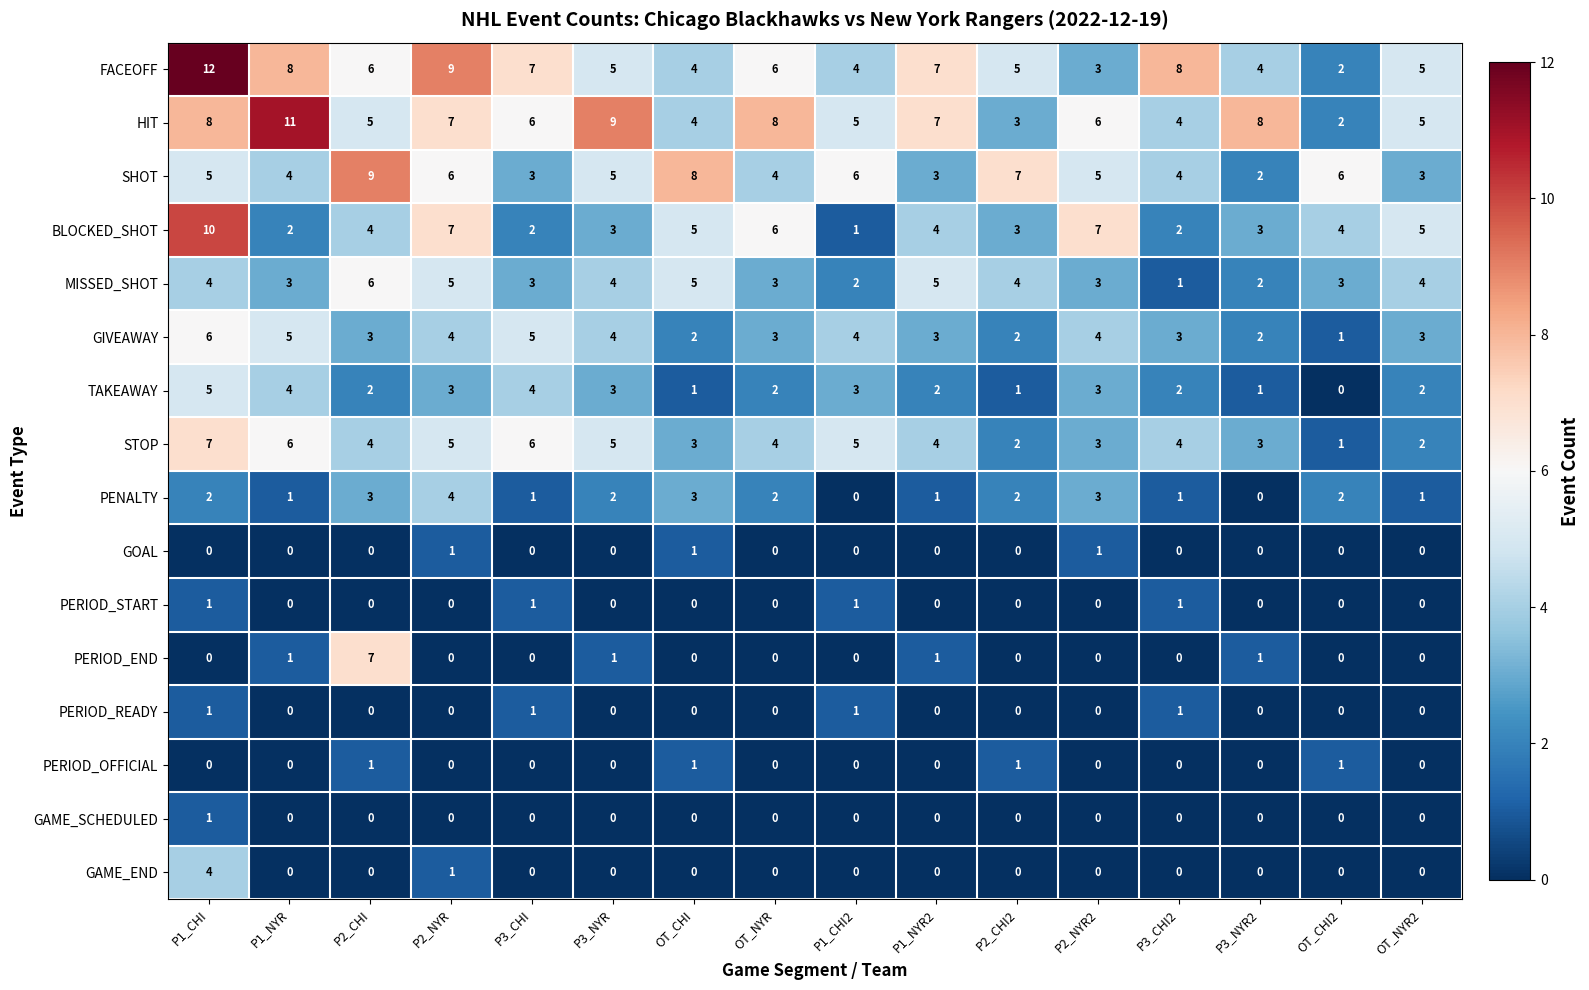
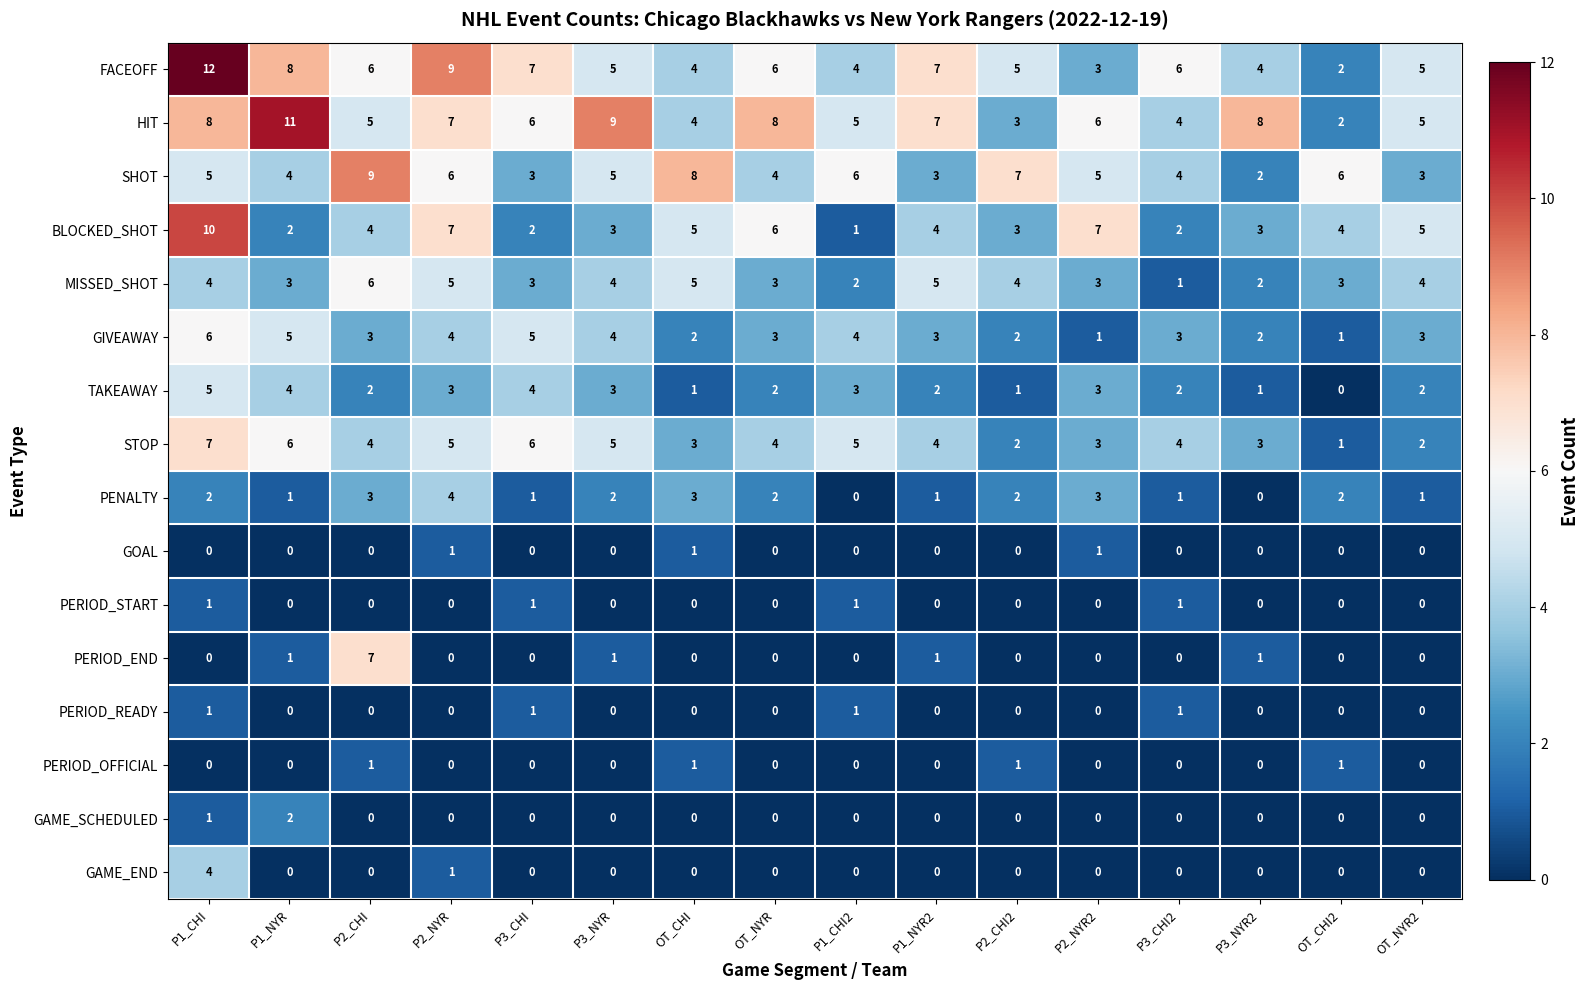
  {
    "FACEOFF": {
      "P1_CHI": 12,
      "P1_NYR": 8,
      "P2_CHI": 6,
      "P2_NYR": 9,
      "P3_CHI": 7,
      "P3_NYR": 5,
      "OT_CHI": 4,
      "OT_NYR": 6,
      "P1_CHI2": 4,
      "P1_NYR2": 7,
      "P2_CHI2": 5,
      "P2_NYR2": 3,
-     "P3_CHI2": 8,
+     "P3_CHI2": 6,
      "P3_NYR2": 4,
      "OT_CHI2": 2,
      "OT_NYR2": 5
    },
    "GIVEAWAY": {
      "P1_CHI": 6,
      "P1_NYR": 5,
      "P2_CHI": 3,
      "P2_NYR": 4,
      "P3_CHI": 5,
      "P3_NYR": 4,
      "OT_CHI": 2,
      "OT_NYR": 3,
      "P1_CHI2": 4,
      "P1_NYR2": 3,
      "P2_CHI2": 2,
-     "P2_NYR2": 4,
+     "P2_NYR2": 1,
      "P3_CHI2": 3,
      "P3_NYR2": 2,
      "OT_CHI2": 1,
      "OT_NYR2": 3
    },
    "GAME_SCHEDULED": {
      "P1_CHI": 1,
-     "P1_NYR": 0,
+     "P1_NYR": 2,
      "P2_CHI": 0,
      "P2_NYR": 0,
      "P3_CHI": 0,
      "P3_NYR": 0,
      "OT_CHI": 0,
      "OT_NYR": 0,
      "P1_CHI2": 0,
      "P1_NYR2": 0,
      "P2_CHI2": 0,
      "P2_NYR2": 0,
      "P3_CHI2": 0,
      "P3_NYR2": 0,
      "OT_CHI2": 0,
      "OT_NYR2": 0
    }
  }
